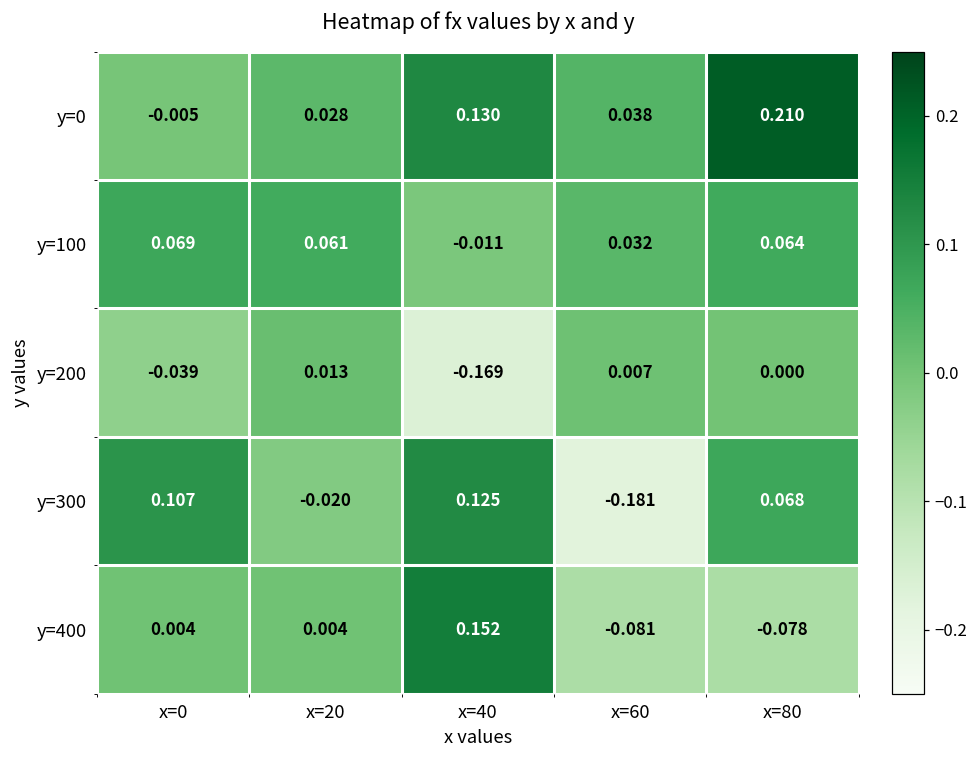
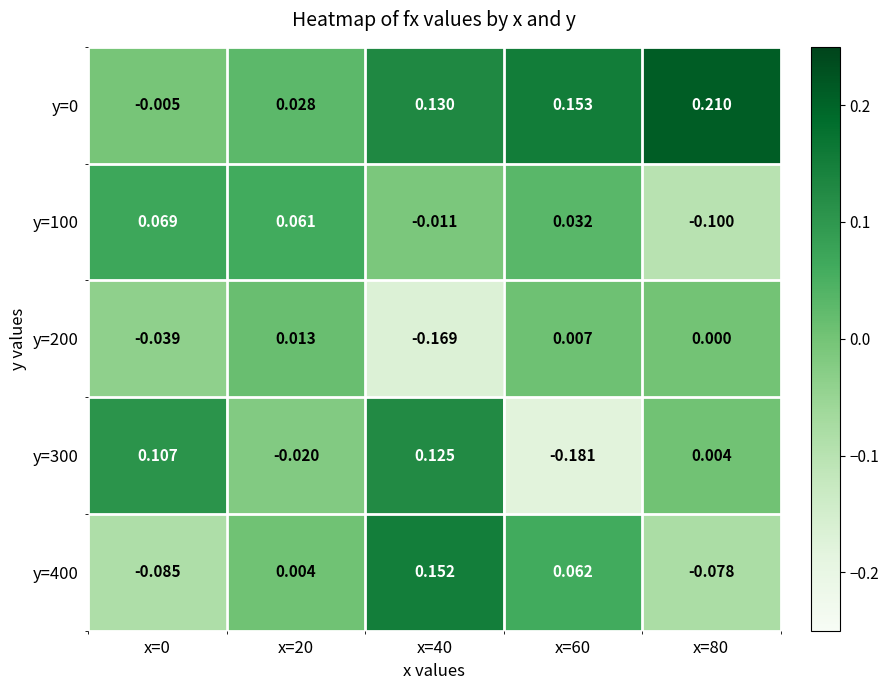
  {
    "y=0": {
      "x=0": -0.005,
      "x=20": 0.028,
      "x=40": 0.130,
-     "x=60": 0.038,
+     "x=60": 0.153,
      "x=80": 0.210
    },
    "y=100": {
      "x=0": 0.069,
      "x=20": 0.061,
      "x=40": -0.011,
      "x=60": 0.032,
-     "x=80": 0.064
+     "x=80": -0.100
    },
    "y=200": {
      "x=0": -0.039,
      "x=20": 0.013,
      "x=40": -0.169,
      "x=60": 0.007,
      "x=80": 0.000
    },
    "y=300": {
      "x=0": 0.107,
      "x=20": -0.020,
      "x=40": 0.125,
      "x=60": -0.181,
-     "x=80": 0.068
+     "x=80": 0.004
    },
    "y=400": {
-     "x=0": 0.004,
+     "x=0": -0.085,
      "x=20": 0.004,
      "x=40": 0.152,
-     "x=60": -0.081,
+     "x=60": 0.062,
      "x=80": -0.078
    }
  }
